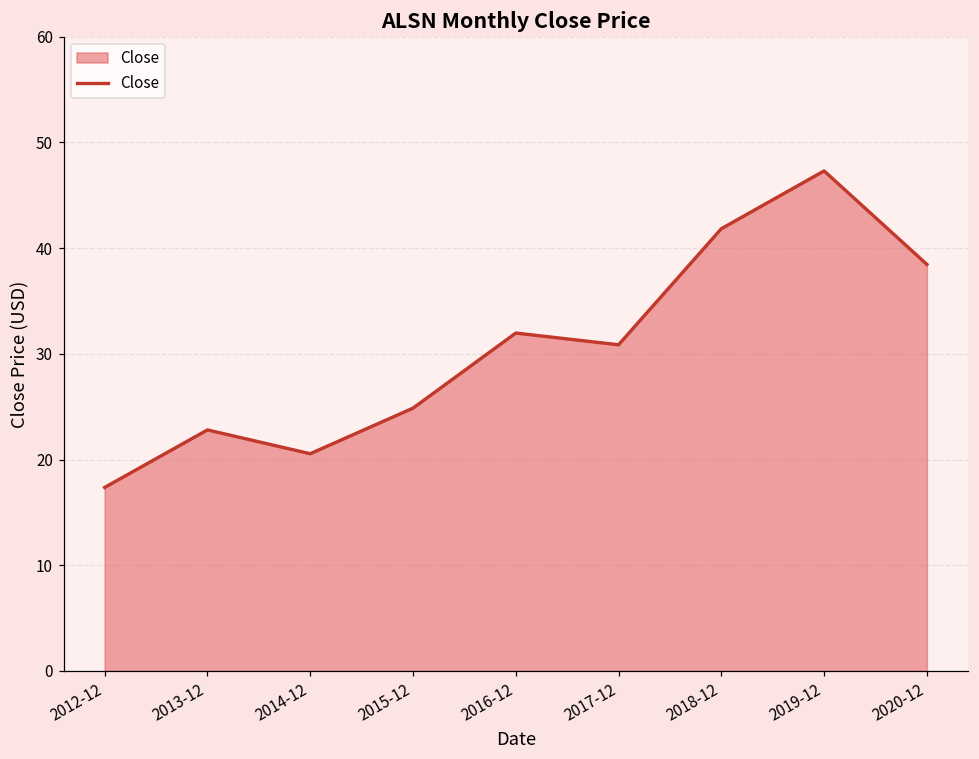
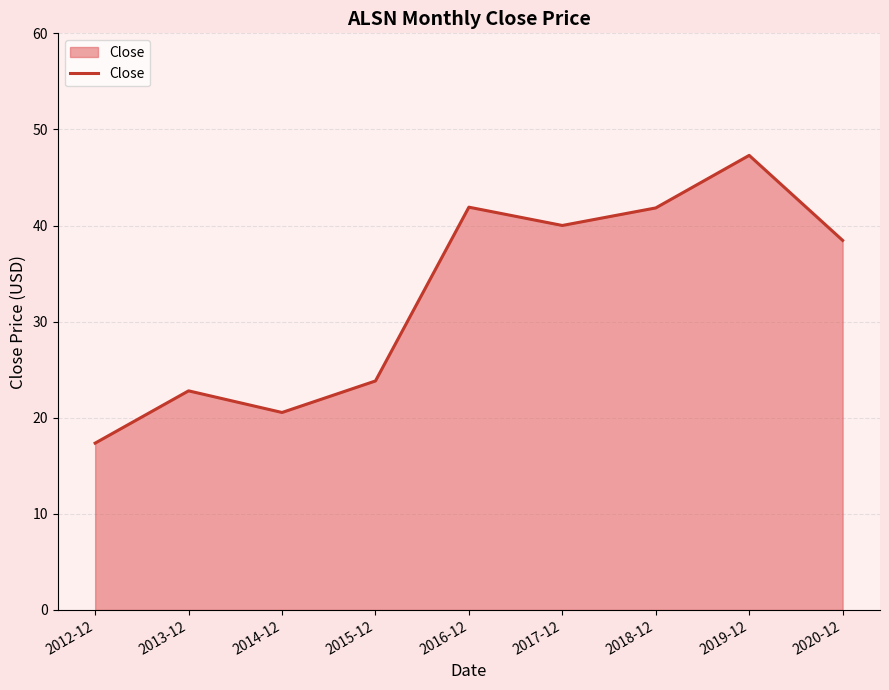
  {
    "2012-12": 17,
    "2013-12": 23,
    "2014-12": 21,
-   "2015-12": 25,
-   "2016-12": 32,
-   "2017-12": 31,
+   "2015-12": 24,
+   "2016-12": 42,
+   "2017-12": 40,
    "2018-12": 42,
    "2019-12": 47,
    "2020-12": 38
  }
